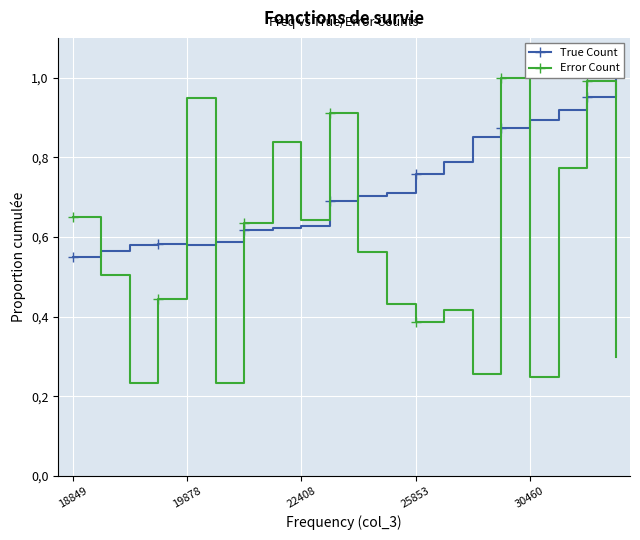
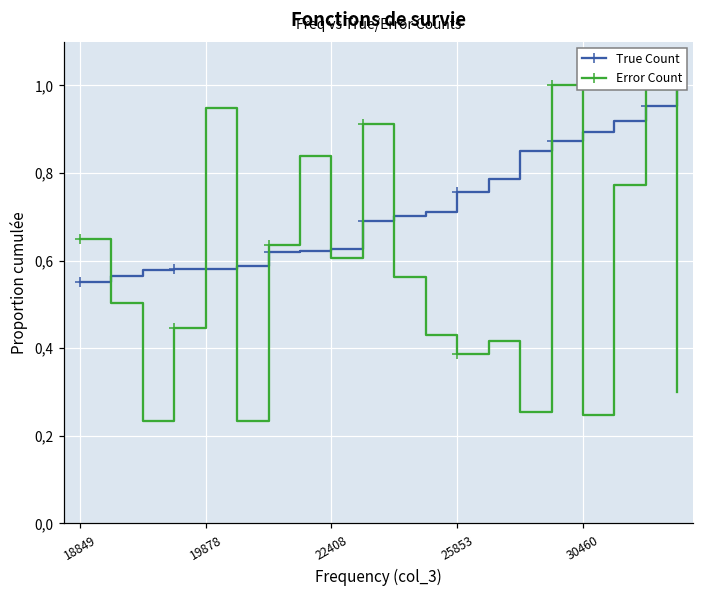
  {
    "True Count": {
      "18849": 5.5,
      "19878": 5.8,
      "22408": 6.3,
      "25853": 7.6,
      "30460": 8.9
    },
    "Error Count": {
      "18849": 6.5,
      "19878": 9.5,
-     "22408": 6.4,
+     "22408": 6.1,
      "25853": 3.9,
      "30460": 2.5
    }
  }
